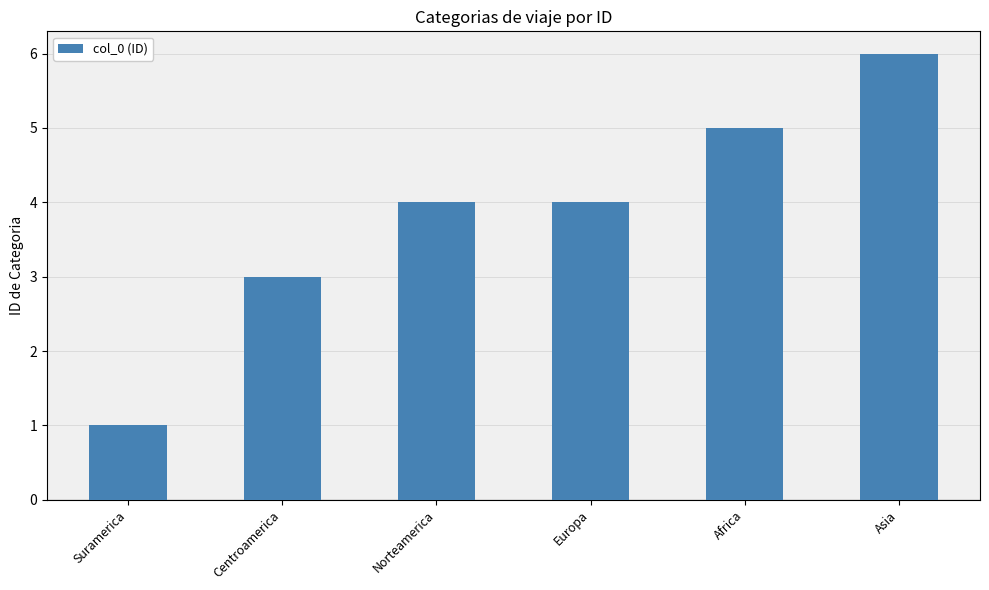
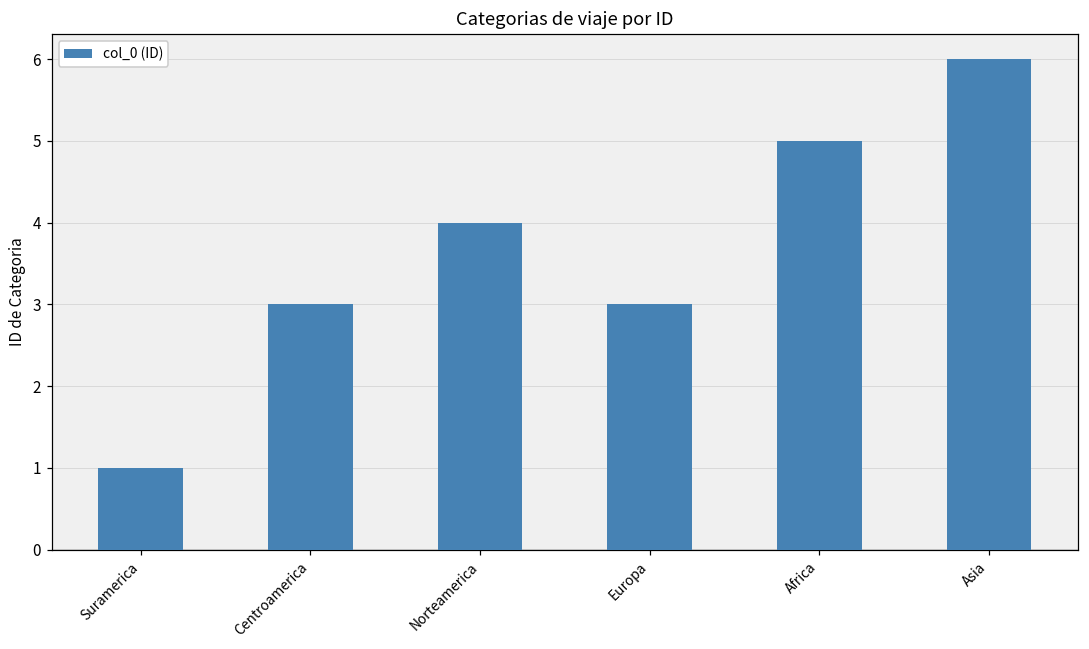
  {
    "Suramerica": 1,
    "Centroamerica": 3,
    "Norteamerica": 4,
-   "Europa": 4,
+   "Europa": 3,
    "Africa": 5,
    "Asia": 6
  }
